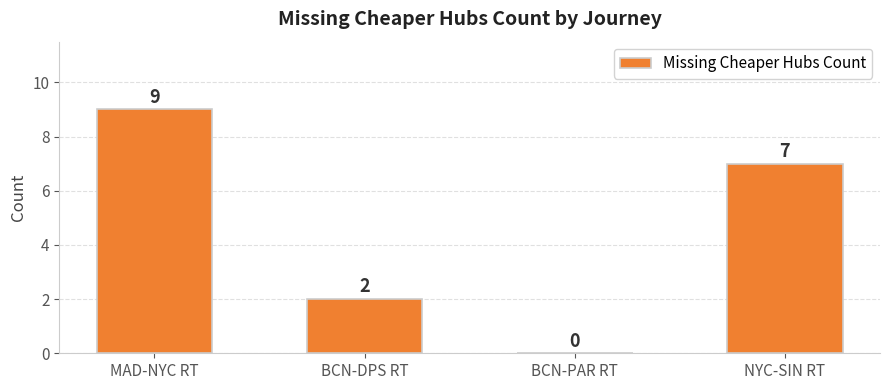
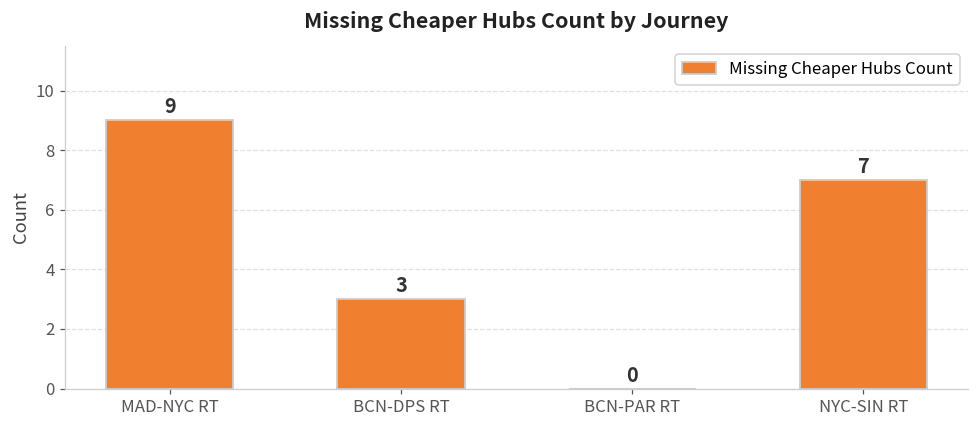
  {
    "MAD-NYC RT": 9,
-   "BCN-DPS RT": 2,
+   "BCN-DPS RT": 3,
    "BCN-PAR RT": 0,
    "NYC-SIN RT": 7
  }
